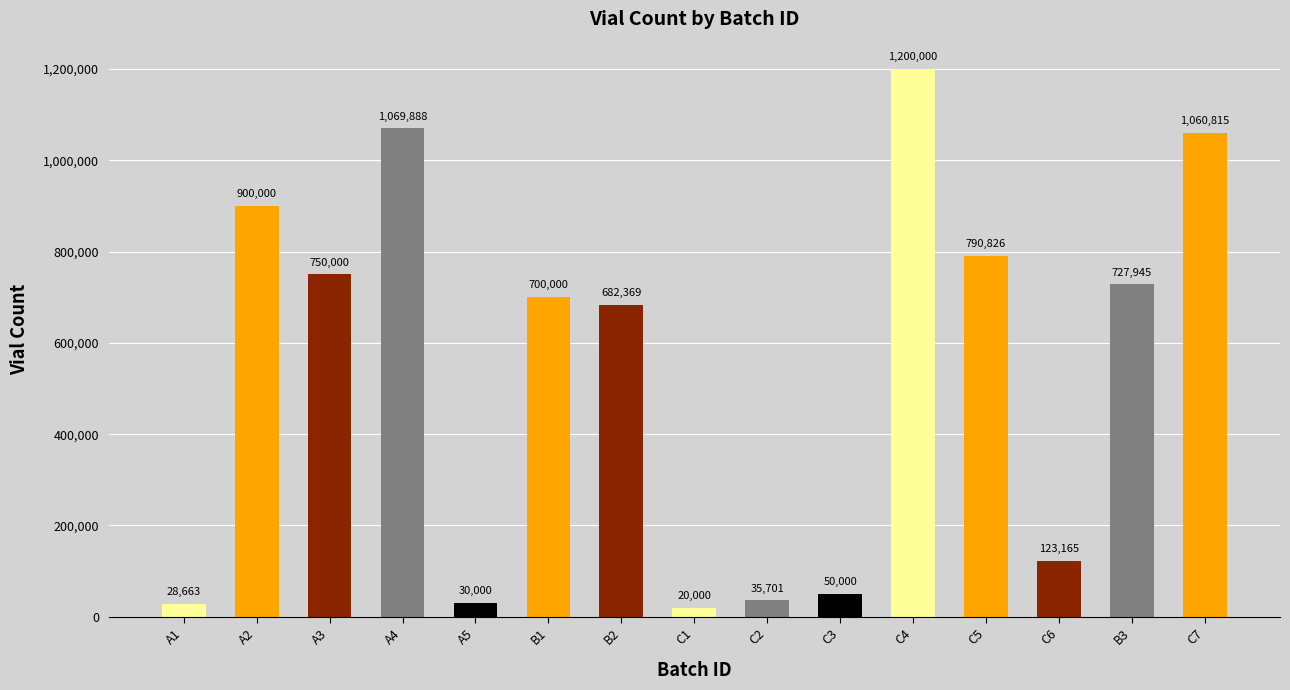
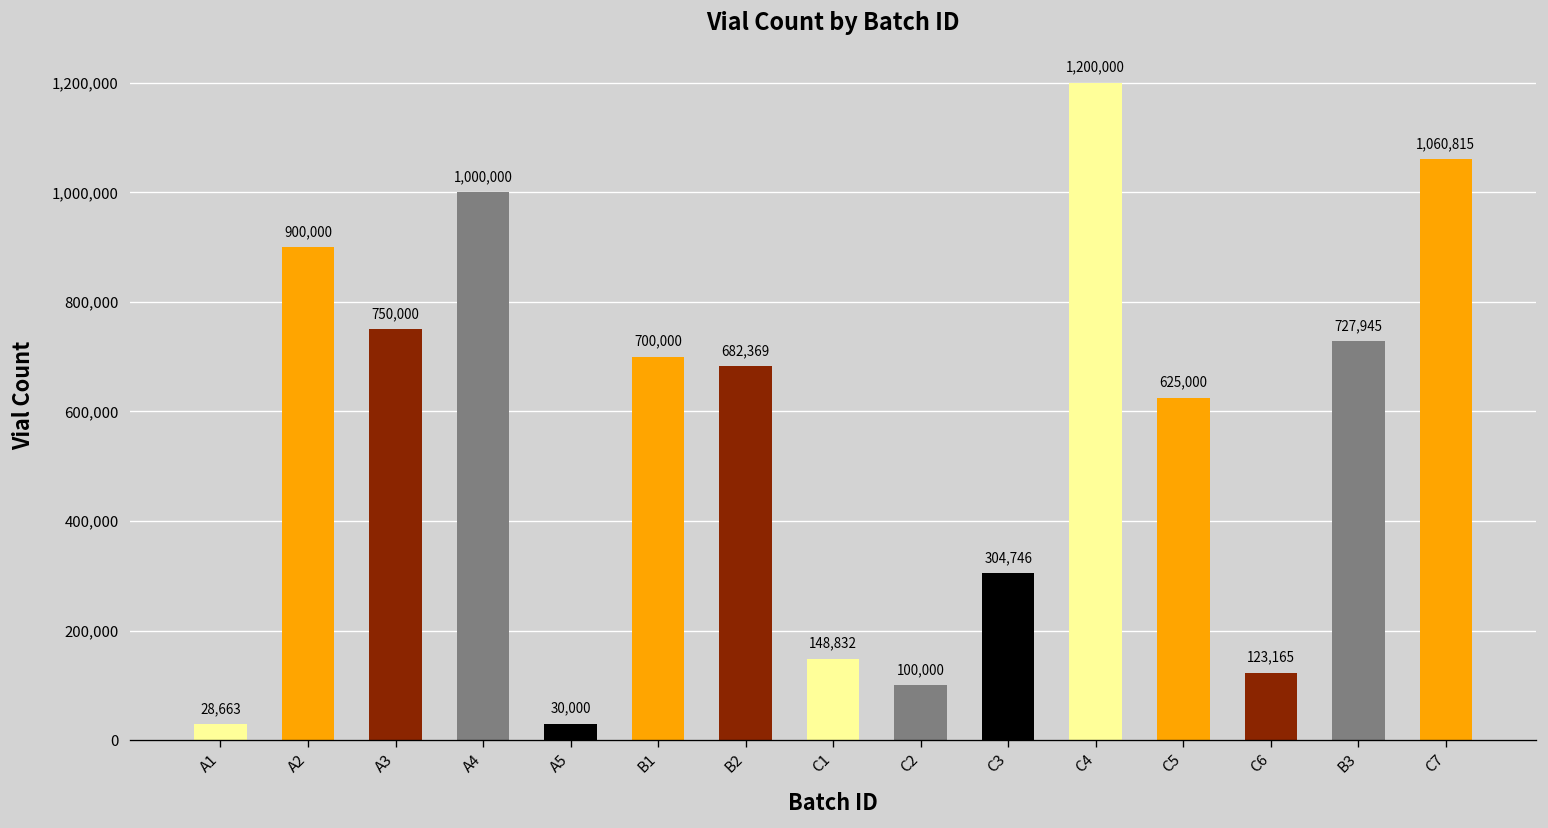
  {
    "A1": "28,663",
    "A2": "900,000",
    "A3": "750,000",
-   "A4": "1,069,888",
+   "A4": "1,000,000",
    "A5": "30,000",
    "B1": "700,000",
    "B2": "682,369",
-   "C1": "20,000",
-   "C2": "35,701",
-   "C3": "50,000",
+   "C1": "148,832",
+   "C2": "100,000",
+   "C3": "304,746",
    "C4": "1,200,000",
-   "C5": "790,826",
+   "C5": "625,000",
    "C6": "123,165",
    "B3": "727,945",
    "C7": "1,060,815"
  }
